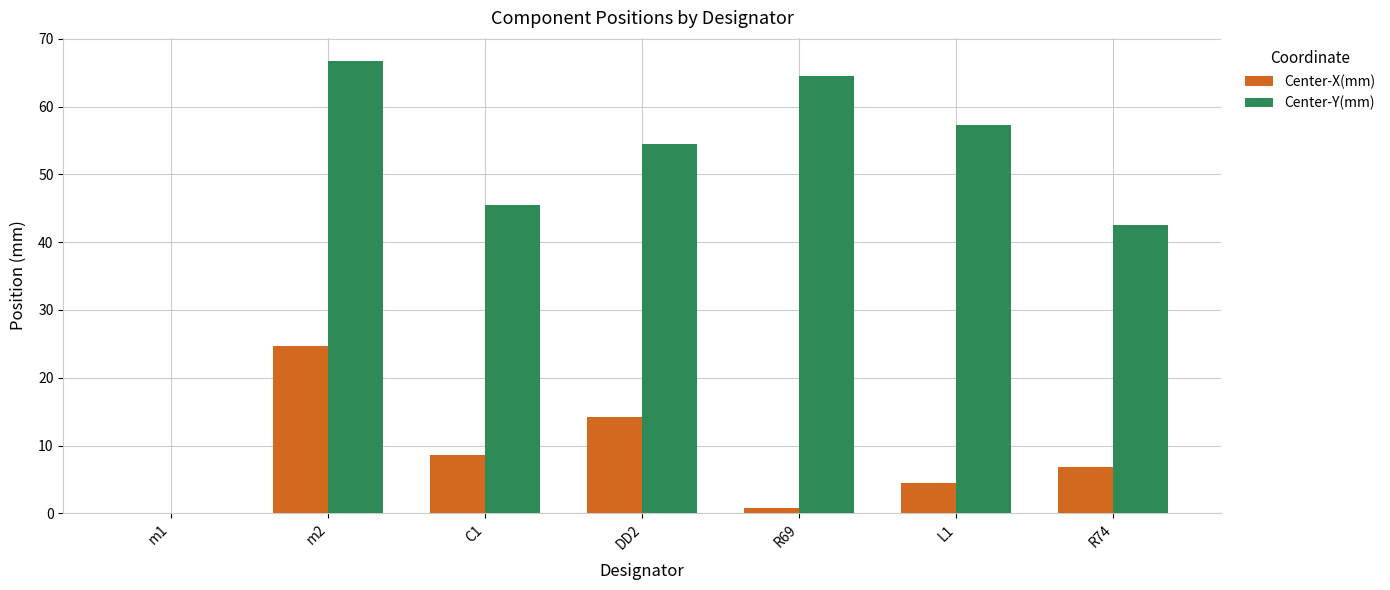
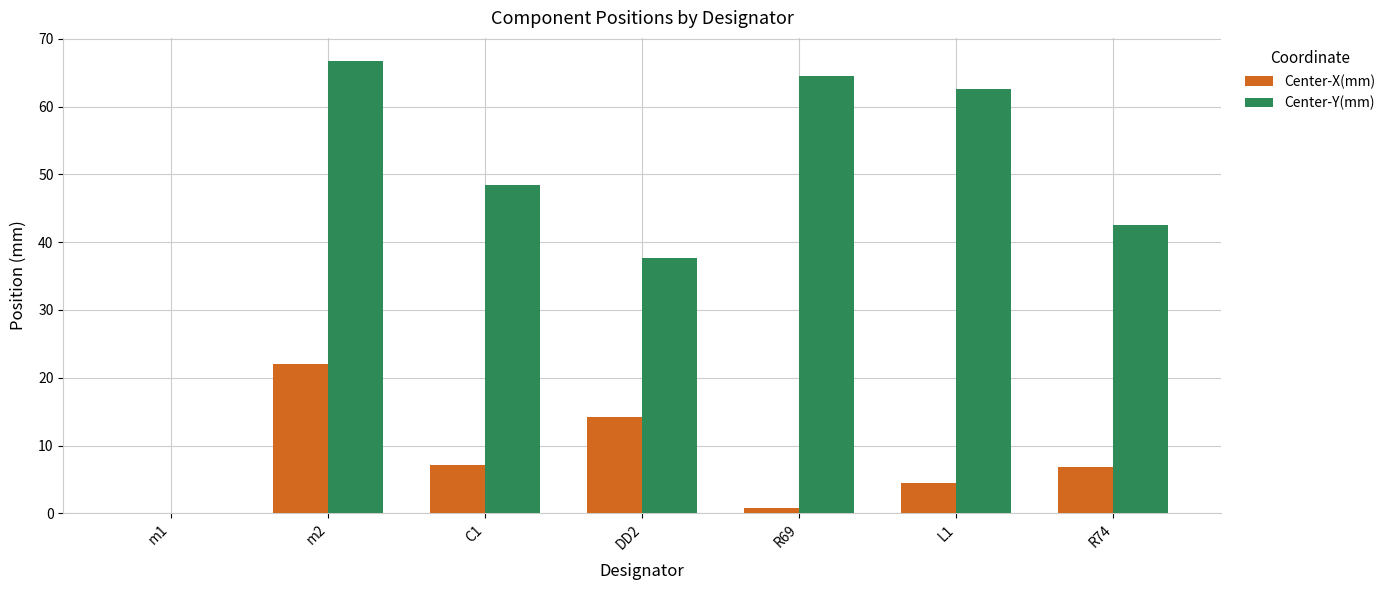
  {
    "Center-X(mm)": {
      "m1": 0,
-     "m2": 25,
-     "C1": 9,
+     "m2": 22,
+     "C1": 7,
      "DD2": 14,
      "R69": 1,
      "L1": 4,
      "R74": 7
    },
    "Center-Y(mm)": {
      "m1": 0,
      "m2": 67,
-     "C1": 46,
-     "DD2": 55,
+     "C1": 49,
+     "DD2": 38,
      "R69": 65,
-     "L1": 57,
+     "L1": 63,
      "R74": 42
    }
  }
